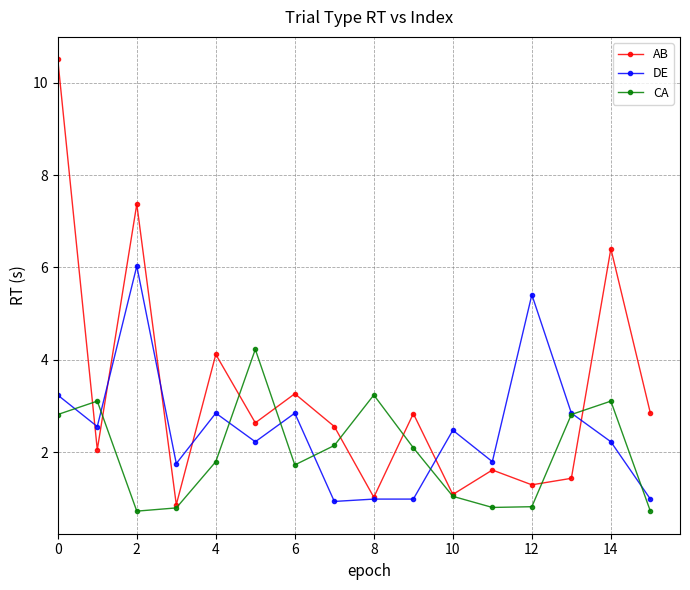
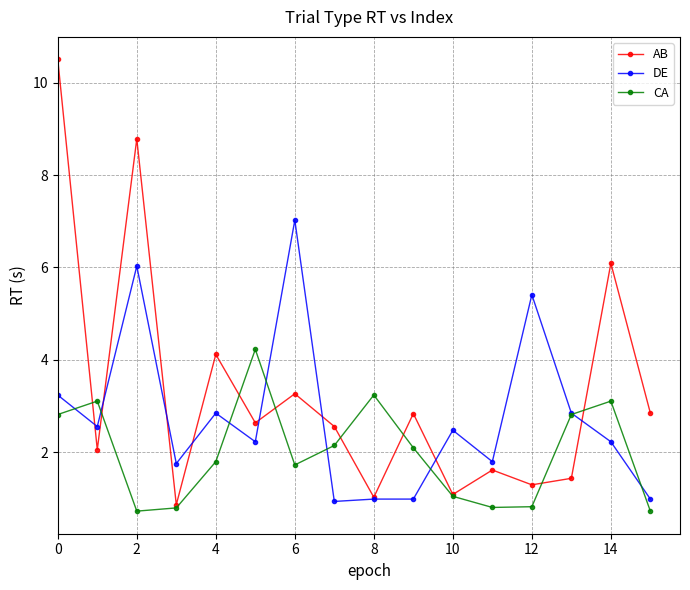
  {
    "AB": {
      "0": 10.5,
-     "2": 7.4,
+     "2": 8.8,
      "4": 4.1,
      "6": 3.3,
      "12": 1.3,
-     "14": 6.4
+     "14": 6.1
    },
    "DE": {
      "0": 3.2,
      "2": 6.0,
      "4": 2.8,
-     "6": 2.8,
+     "6": 7.0,
      "10": 2.5,
      "12": 5.4,
      "14": 2.2
    },
    "CA": {
      "0": 2.8,
      "2": 0.7,
      "4": 1.8,
      "6": 1.7,
      "8": 3.2,
      "12": 0.8,
      "14": 3.1
    }
  }
